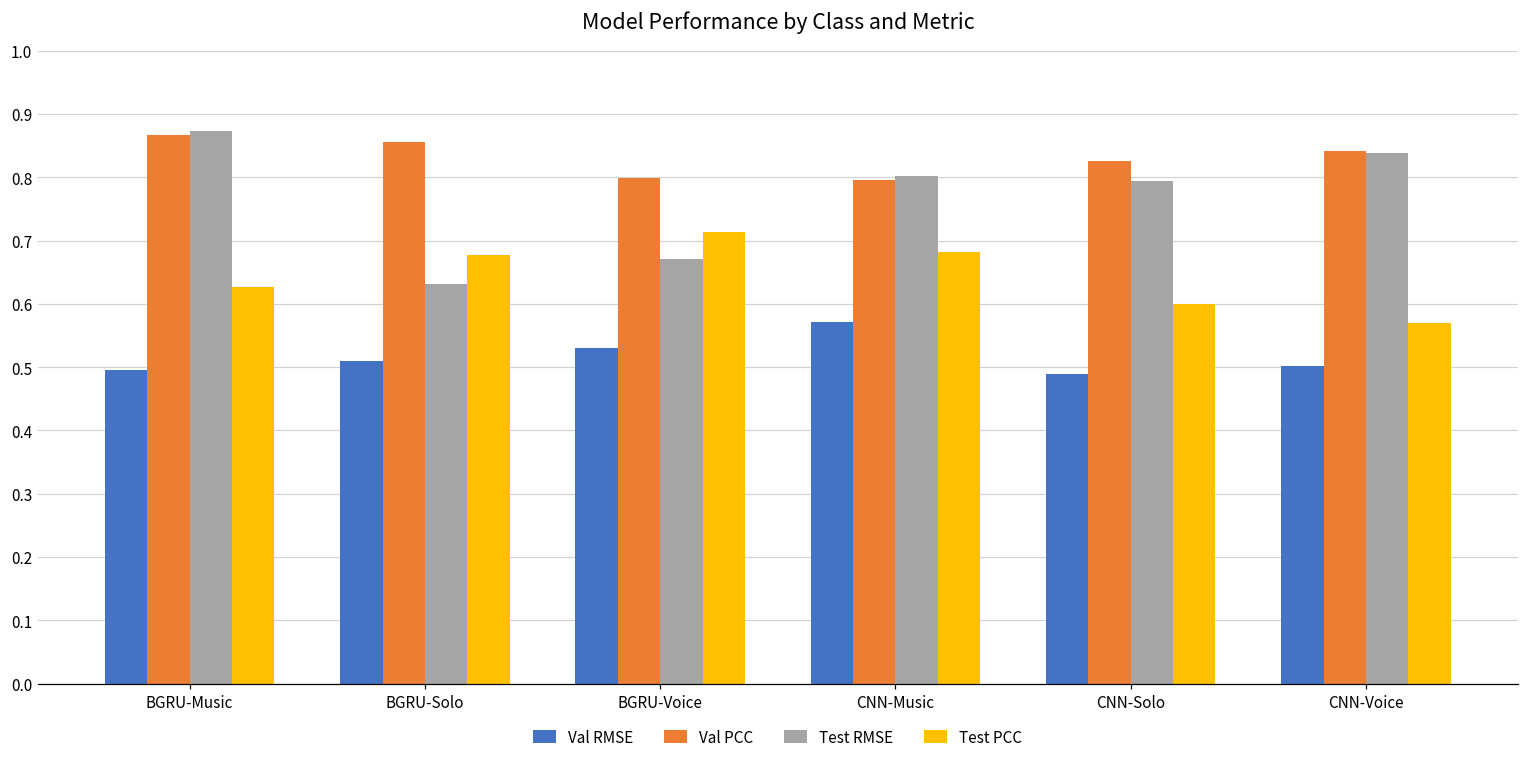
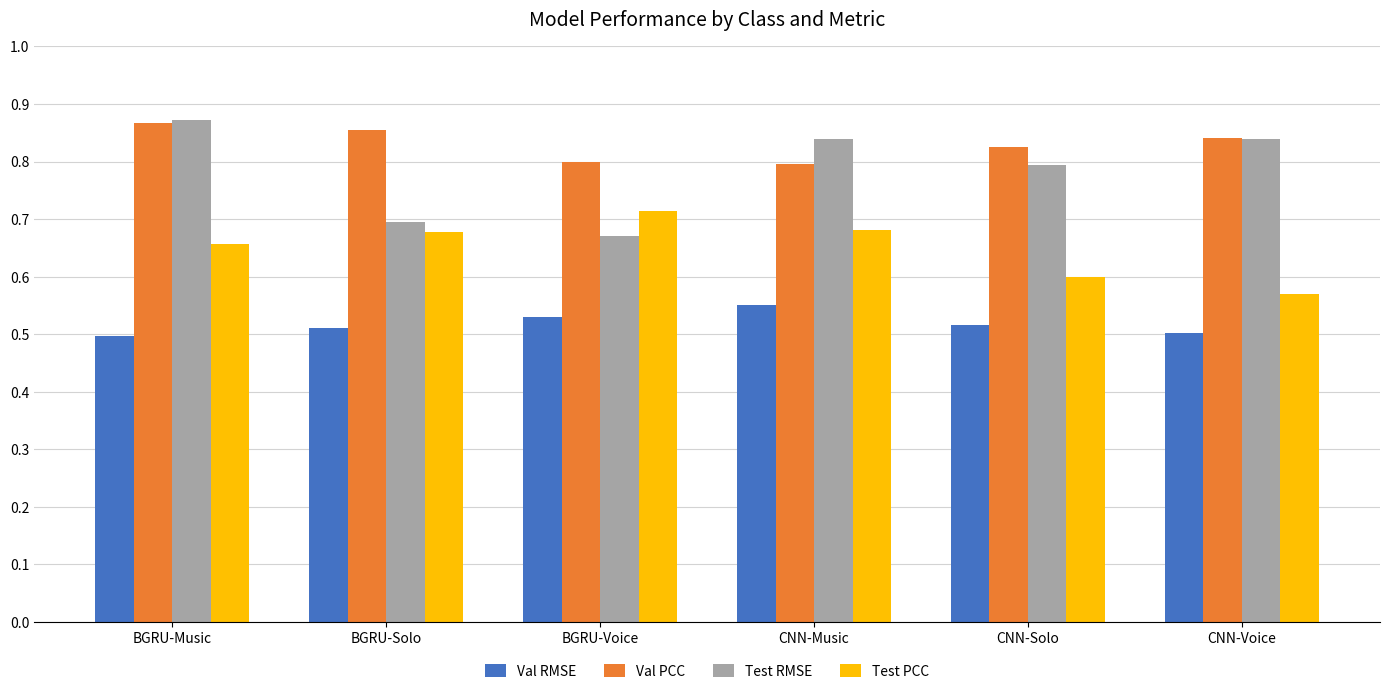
  {
    "Val RMSE": {
      "BGRU-Music": 0.50,
      "BGRU-Solo": 0.51,
      "BGRU-Voice": 0.53,
-     "CNN-Music": 0.57,
-     "CNN-Solo": 0.49,
+     "CNN-Music": 0.55,
+     "CNN-Solo": 0.52,
      "CNN-Voice": 0.50
    },
    "Val PCC": {
      "BGRU-Music": 0.87,
      "BGRU-Solo": 0.86,
      "BGRU-Voice": 0.80,
      "CNN-Music": 0.80,
      "CNN-Solo": 0.83,
      "CNN-Voice": 0.84
    },
    "Test RMSE": {
      "BGRU-Music": 0.87,
-     "BGRU-Solo": 0.63,
+     "BGRU-Solo": 0.70,
      "BGRU-Voice": 0.67,
-     "CNN-Music": 0.80,
+     "CNN-Music": 0.84,
      "CNN-Solo": 0.79,
      "CNN-Voice": 0.84
    },
    "Test PCC": {
-     "BGRU-Music": 0.63,
+     "BGRU-Music": 0.66,
      "BGRU-Solo": 0.68,
      "BGRU-Voice": 0.71,
      "CNN-Music": 0.68,
      "CNN-Solo": 0.60,
      "CNN-Voice": 0.57
    }
  }
